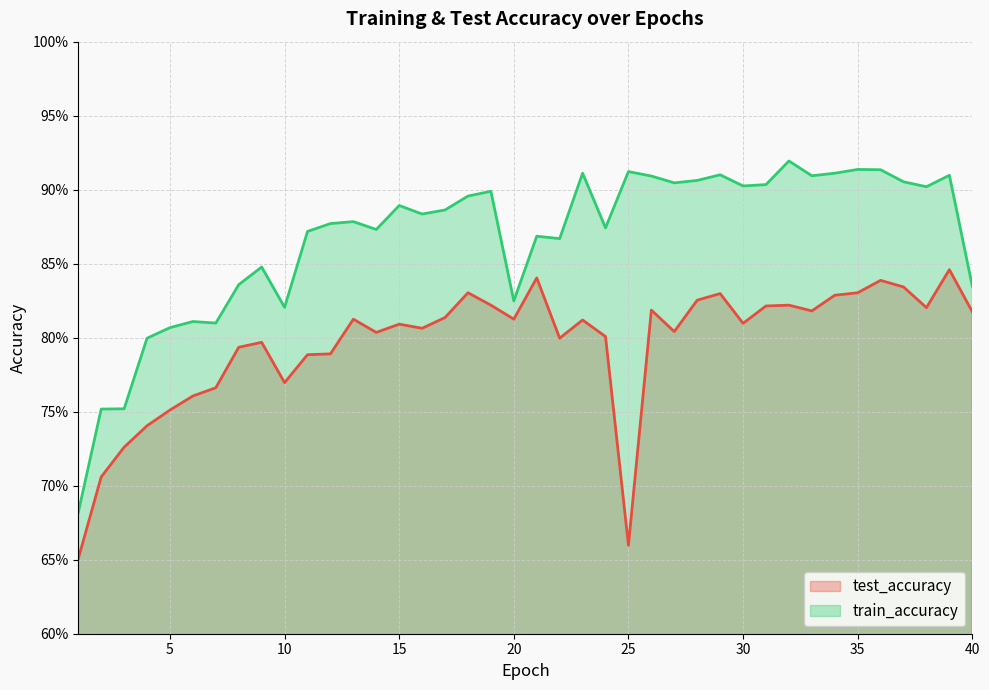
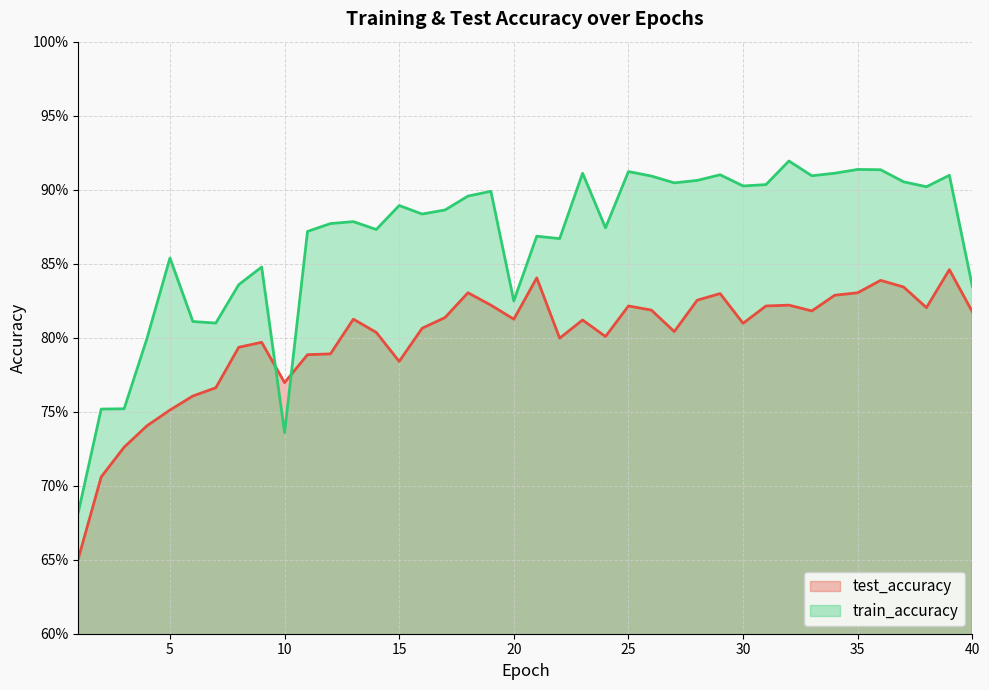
  {
    "test_accuracy": {
      "5": "75.1%",
      "10": "77.0%",
-     "15": "80.9%",
+     "15": "78.4%",
      "20": "81.3%",
-     "25": "66.0%",
+     "25": "82.1%",
      "30": "81.0%",
      "35": "83.0%",
      "40": "81.8%"
    },
    "train_accuracy": {
-     "5": "80.7%",
-     "10": "82.1%",
+     "5": "85.4%",
+     "10": "73.6%",
      "15": "88.9%",
      "20": "82.5%",
      "25": "91.2%",
      "30": "90.3%",
      "35": "91.4%",
      "40": "83.5%"
    }
  }
